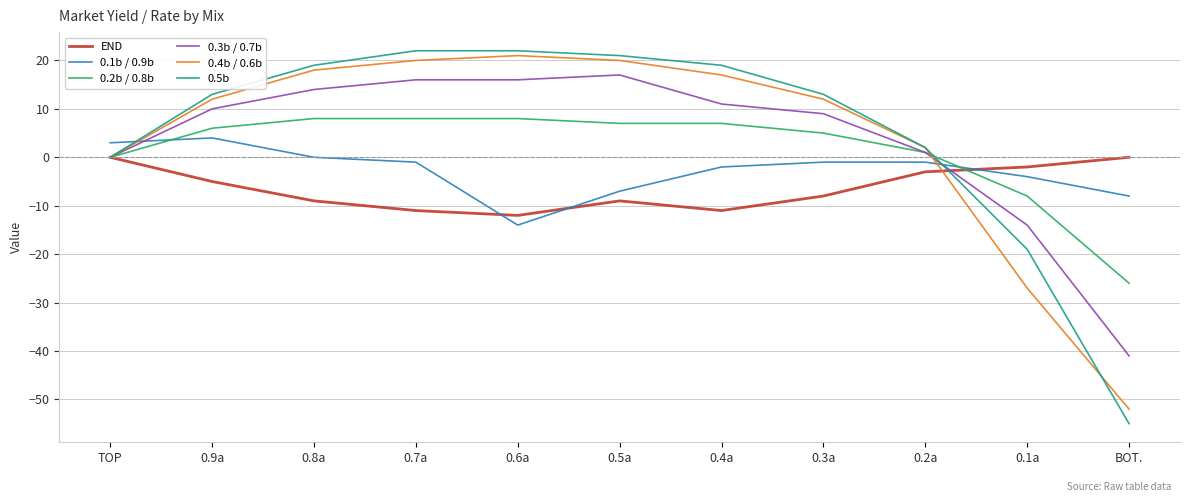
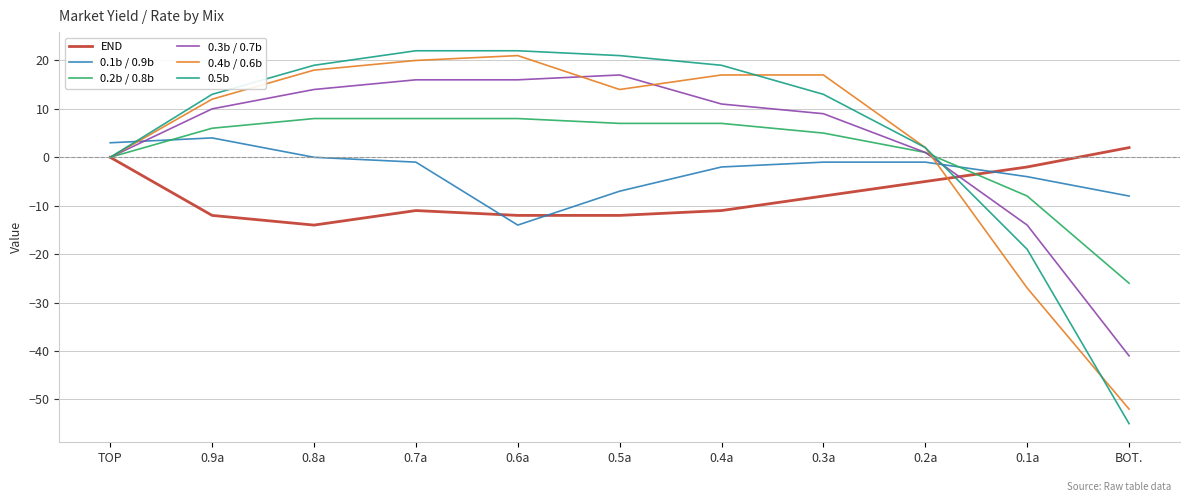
  {
    "END": {
-     "0.9a": -5,
-     "0.8a": -9,
+     "0.9a": -12,
+     "0.8a": -14,
      "0.7a": -11,
      "0.6a": -12,
-     "0.5a": -9,
+     "0.5a": -12,
      "0.4a": -11,
      "0.3a": -8,
-     "0.2a": -3,
+     "0.2a": -5,
      "0.1a": -2,
-     "BOT.": 0
+     "BOT.": 2
    },
    "0.1b / 0.9b": {
      "TOP": 3,
      "0.9a": 4,
      "0.8a": 0,
      "0.7a": -1,
      "0.6a": -14,
      "0.5a": -7,
      "0.4a": -2,
      "0.3a": -1,
      "0.2a": -1,
      "0.1a": -4,
      "BOT.": -8
    },
    "0.3b / 0.7b": {
      "0.9a": 10,
      "0.8a": 14,
      "0.7a": 16,
      "0.6a": 16,
      "0.5a": 17,
      "0.4a": 11,
      "0.3a": 9,
      "0.1a": -14,
      "BOT.": -41
    },
    "0.4b / 0.6b": {
      "0.9a": 12,
      "0.8a": 18,
      "0.7a": 20,
      "0.6a": 21,
-     "0.5a": 20,
+     "0.5a": 14,
      "0.4a": 17,
-     "0.3a": 12,
+     "0.3a": 17,
      "0.1a": -27,
      "BOT.": -52
    }
  }
